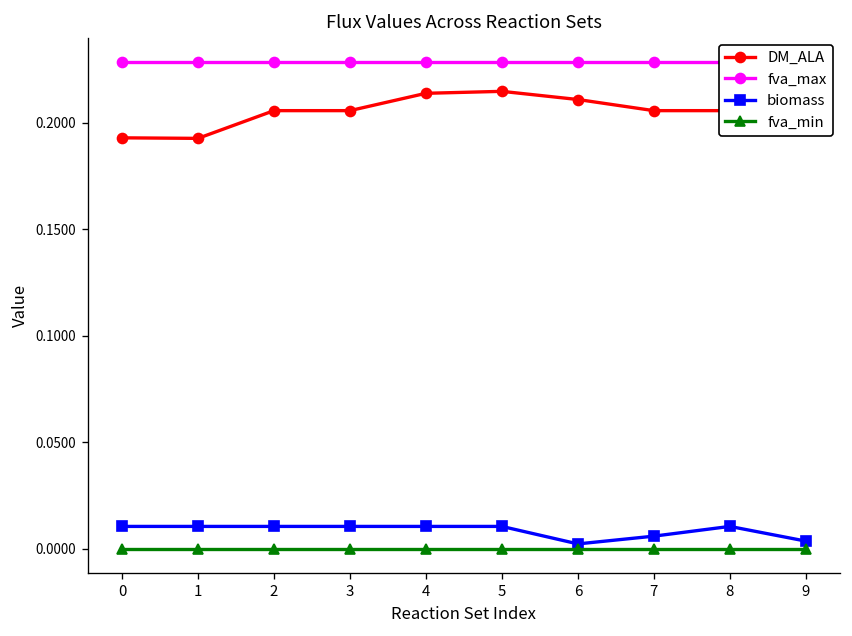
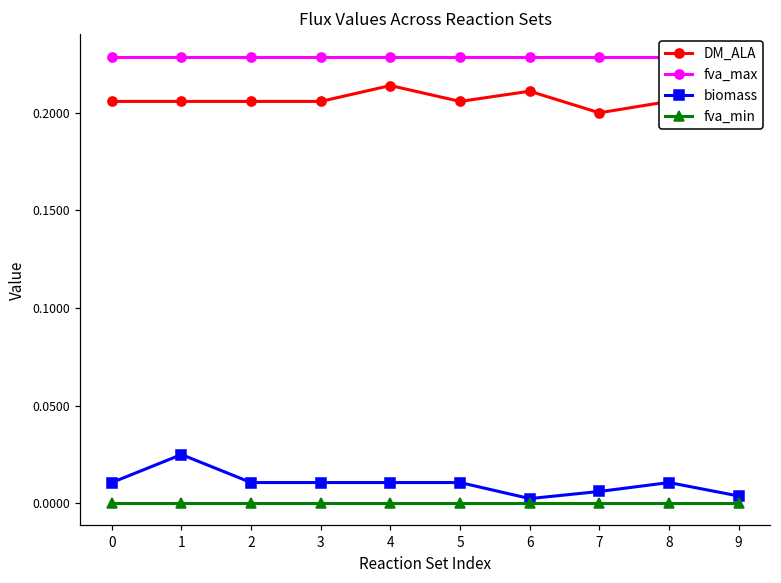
  {
    "DM_ALA": {
-     "0": 0.193,
-     "1": 0.193,
+     "0": 0.206,
+     "1": 0.206,
      "2": 0.206,
      "3": 0.206,
      "4": 0.214,
-     "5": 0.215,
+     "5": 0.206,
      "6": 0.211,
-     "7": 0.206
+     "7": 0.200
    },
    "fva_max": {
      "0": 0.229,
      "1": 0.229,
      "2": 0.229,
      "3": 0.229,
      "4": 0.229,
      "5": 0.229,
      "6": 0.229,
      "7": 0.229
    },
    "biomass": {
      "0": 0.011,
-     "1": 0.011,
+     "1": 0.025,
      "2": 0.011,
      "3": 0.011,
      "4": 0.011,
      "5": 0.011,
      "6": 0.002,
      "7": 0.006,
      "8": 0.011,
      "9": 0.004
    },
    "fva_min": {
      "0": 0.000,
      "1": 0.000,
      "2": 0.000,
      "3": 0.000,
      "4": 0.000,
      "5": 0.000,
      "6": 0.000,
      "7": 0.000,
      "8": 0.000,
      "9": 0.000
    }
  }
